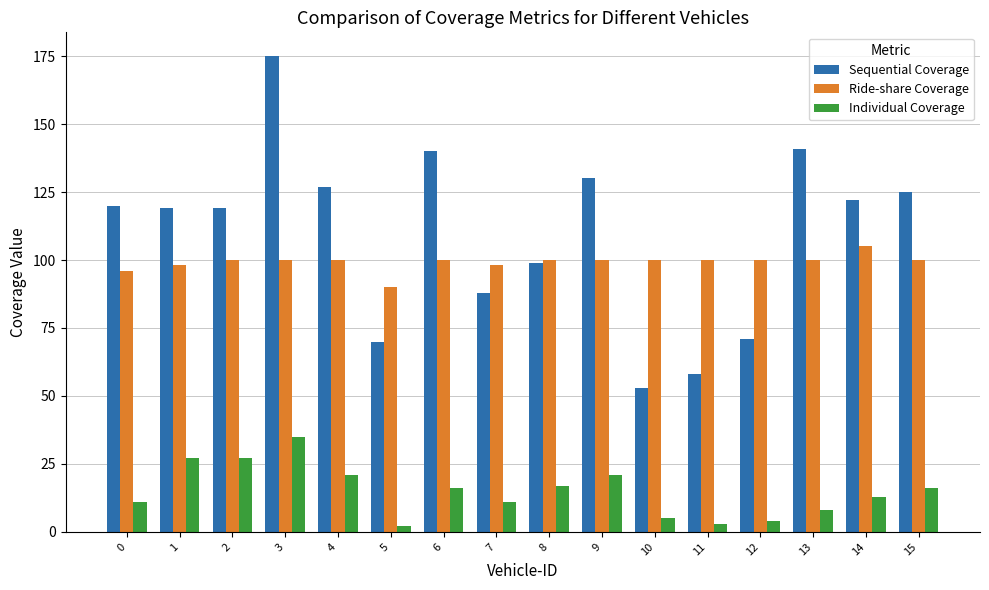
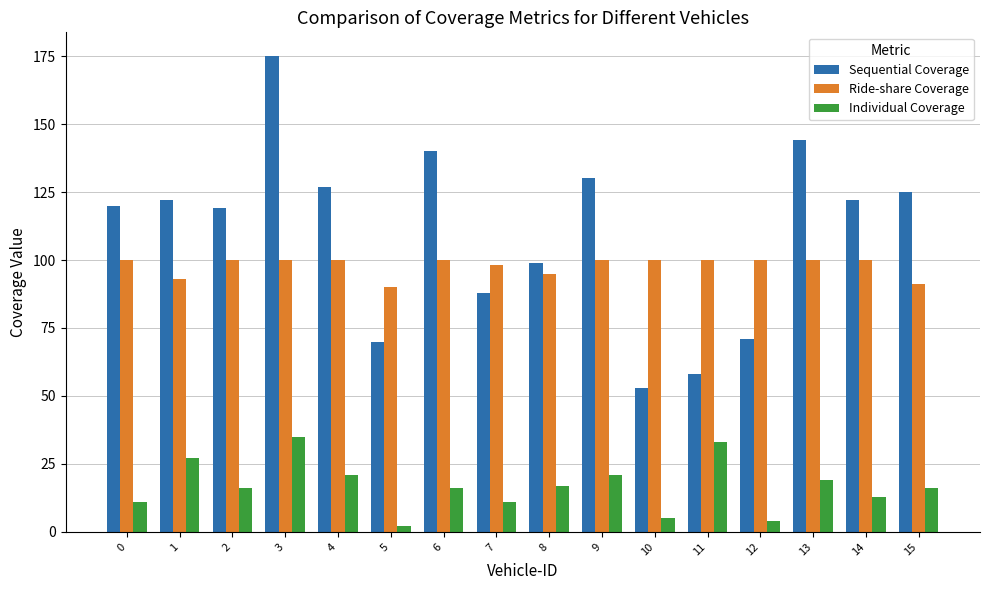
  {
    "Sequential Coverage": {
      "0": 120,
-     "1": 119,
+     "1": 122,
      "2": 119,
      "3": 175,
      "4": 127,
      "5": 70,
      "6": 140,
      "7": 88,
      "8": 99,
      "9": 130,
      "10": 53,
      "11": 58,
      "12": 71,
-     "13": 141,
+     "13": 144,
      "14": 122,
      "15": 125
    },
    "Ride-share Coverage": {
-     "0": 96,
-     "1": 98,
+     "0": 100,
+     "1": 93,
      "2": 100,
      "3": 100,
      "4": 100,
      "5": 90,
      "6": 100,
      "7": 98,
-     "8": 100,
+     "8": 95,
      "9": 100,
      "10": 100,
      "11": 100,
      "12": 100,
      "13": 100,
-     "14": 105,
-     "15": 100
+     "14": 100,
+     "15": 91
    },
    "Individual Coverage": {
      "0": 11,
      "1": 27,
-     "2": 27,
+     "2": 16,
      "3": 35,
      "4": 21,
      "5": 2,
      "6": 16,
      "7": 11,
      "8": 17,
      "9": 21,
      "10": 5,
-     "11": 3,
+     "11": 33,
      "12": 4,
-     "13": 8,
+     "13": 19,
      "14": 13,
      "15": 16
    }
  }
